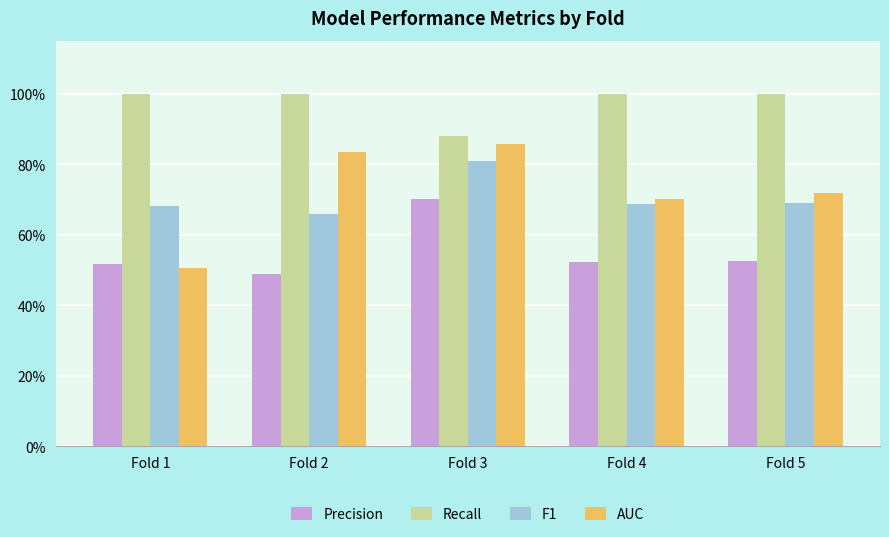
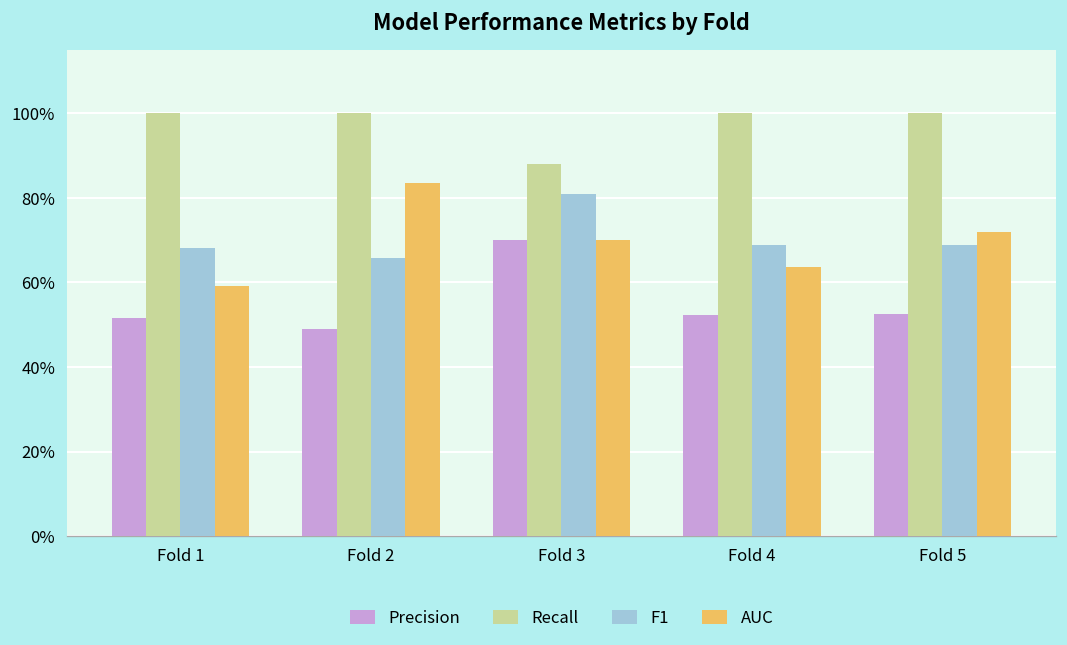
  {
    "Recall": {
      "Fold 1": "100%",
      "Fold 2": "100%",
      "Fold 3": "88%",
      "Fold 4": "100%",
      "Fold 5": "100%"
    },
    "AUC": {
-     "Fold 1": "51%",
+     "Fold 1": "59%",
      "Fold 2": "84%",
-     "Fold 3": "86%",
-     "Fold 4": "70%",
+     "Fold 3": "70%",
+     "Fold 4": "64%",
      "Fold 5": "72%"
    }
  }
